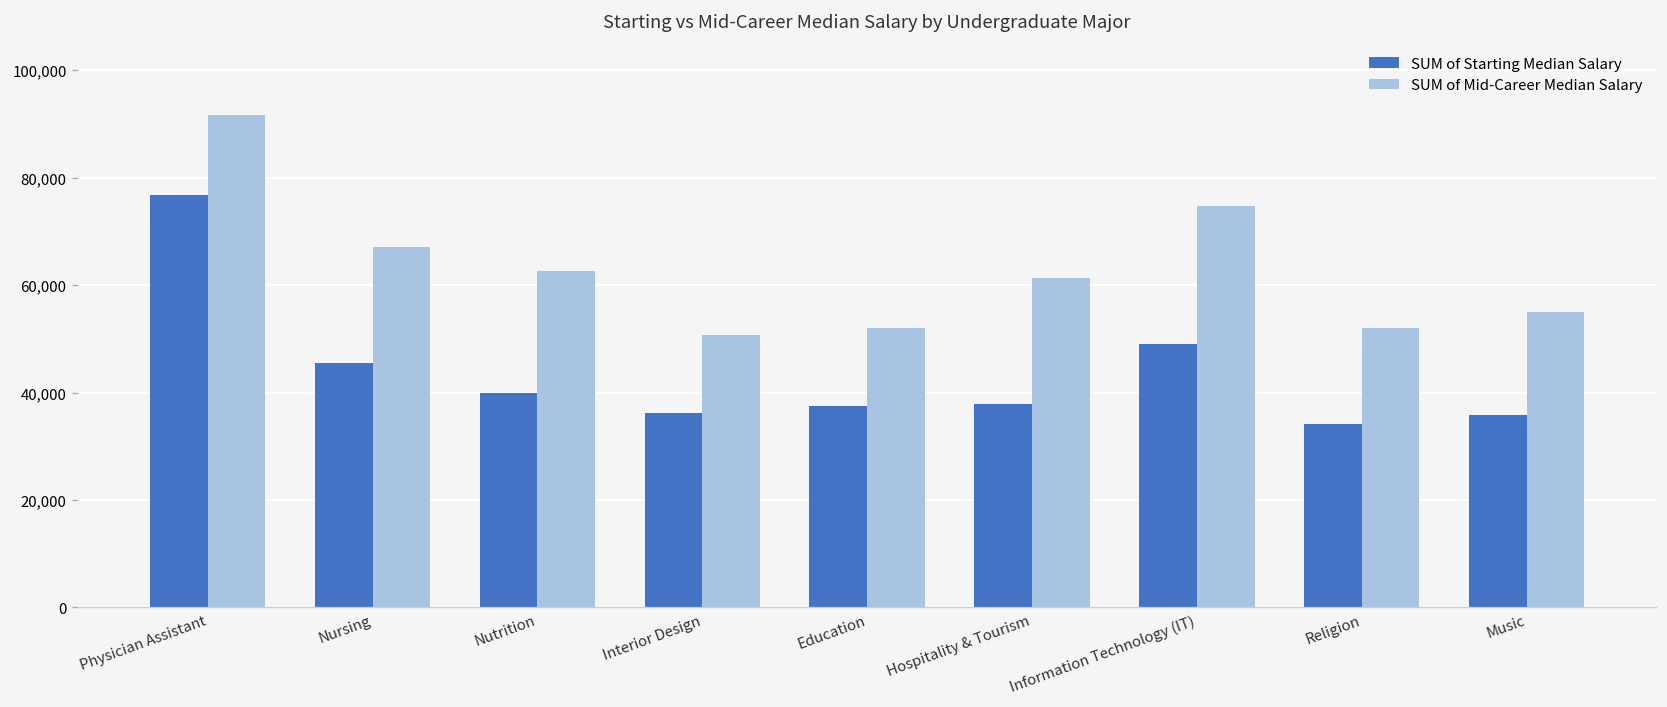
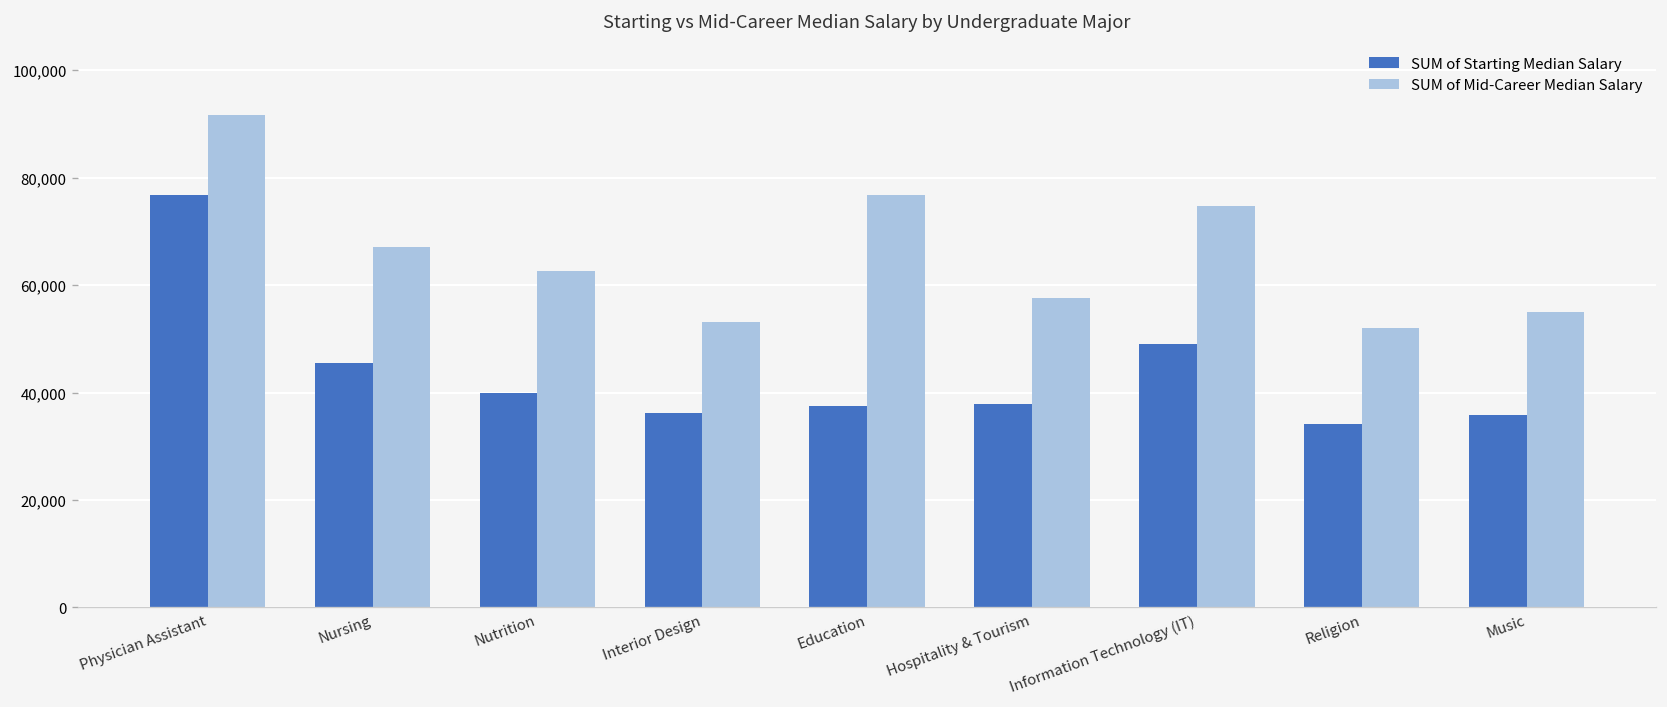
  {
    "SUM of Starting Median Salary": {
      "Physician Assistant": "77,000",
      "Nursing": "46,000",
      "Nutrition": "40,000",
      "Interior Design": "36,000",
      "Education": "37,000",
      "Hospitality & Tourism": "38,000",
      "Information Technology (IT)": "49,000",
      "Religion": "34,000",
      "Music": "36,000"
    },
    "SUM of Mid-Career Median Salary": {
      "Physician Assistant": "92,000",
      "Nursing": "67,000",
      "Nutrition": "63,000",
-     "Interior Design": "51,000",
-     "Education": "52,000",
-     "Hospitality & Tourism": "61,000",
+     "Interior Design": "53,000",
+     "Education": "77,000",
+     "Hospitality & Tourism": "58,000",
      "Information Technology (IT)": "75,000",
      "Religion": "52,000",
      "Music": "55,000"
    }
  }
